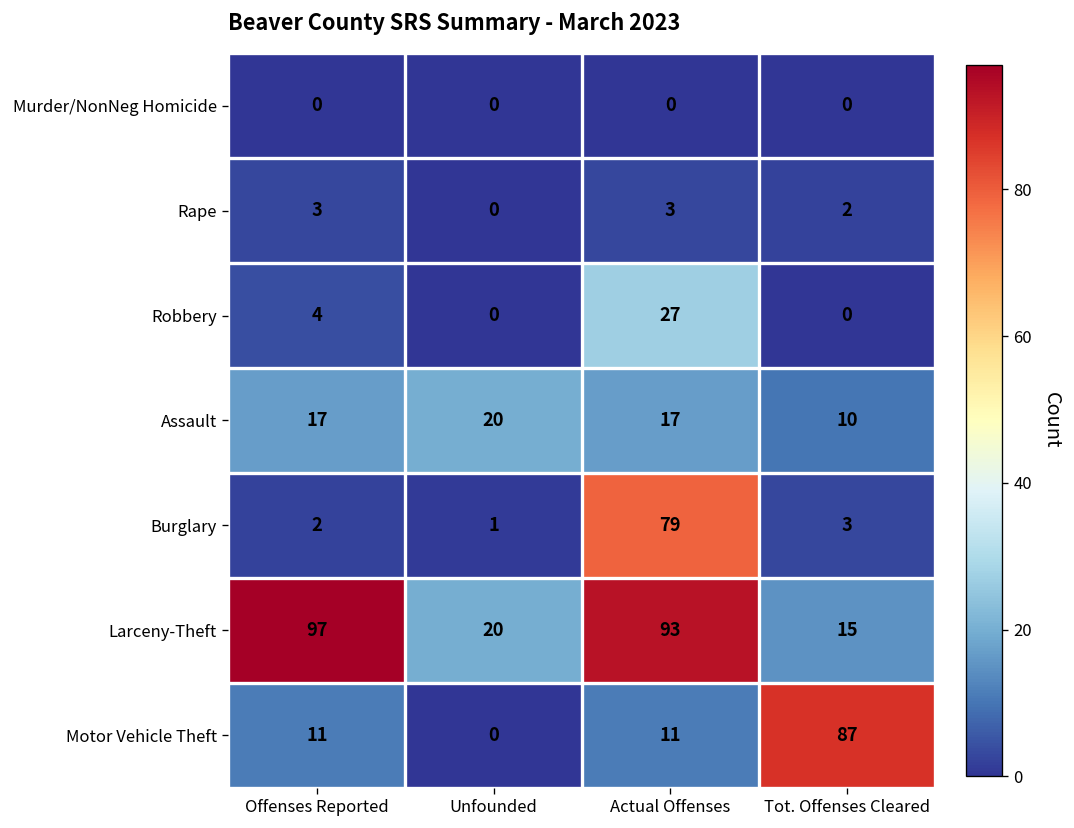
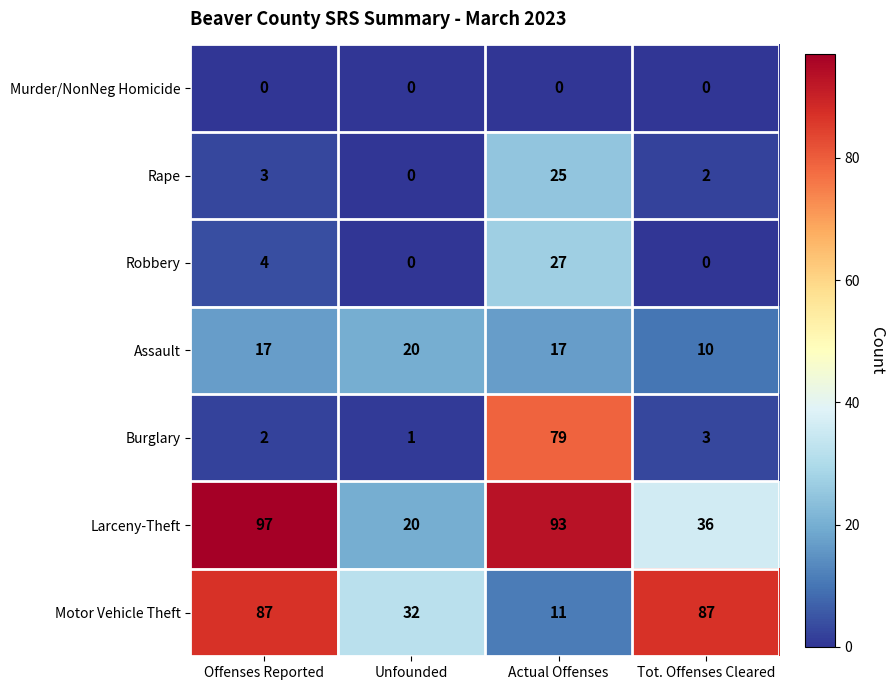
  {
    "Murder/NonNeg Homicide": {
      "Offenses Reported": 0,
      "Unfounded": 0,
      "Actual Offenses": 0,
      "Tot. Offenses Cleared": 0
    },
    "Rape": {
      "Offenses Reported": 3,
      "Unfounded": 0,
-     "Actual Offenses": 3,
+     "Actual Offenses": 25,
      "Tot. Offenses Cleared": 2
    },
    "Robbery": {
      "Offenses Reported": 4,
      "Unfounded": 0,
      "Actual Offenses": 27,
      "Tot. Offenses Cleared": 0
    },
    "Assault": {
      "Offenses Reported": 17,
      "Unfounded": 20,
      "Actual Offenses": 17,
      "Tot. Offenses Cleared": 10
    },
    "Burglary": {
      "Offenses Reported": 2,
      "Unfounded": 1,
      "Actual Offenses": 79,
      "Tot. Offenses Cleared": 3
    },
    "Larceny-Theft": {
      "Offenses Reported": 97,
      "Unfounded": 20,
      "Actual Offenses": 93,
-     "Tot. Offenses Cleared": 15
+     "Tot. Offenses Cleared": 36
    },
    "Motor Vehicle Theft": {
-     "Offenses Reported": 11,
-     "Unfounded": 0,
+     "Offenses Reported": 87,
+     "Unfounded": 32,
      "Actual Offenses": 11,
      "Tot. Offenses Cleared": 87
    }
  }
